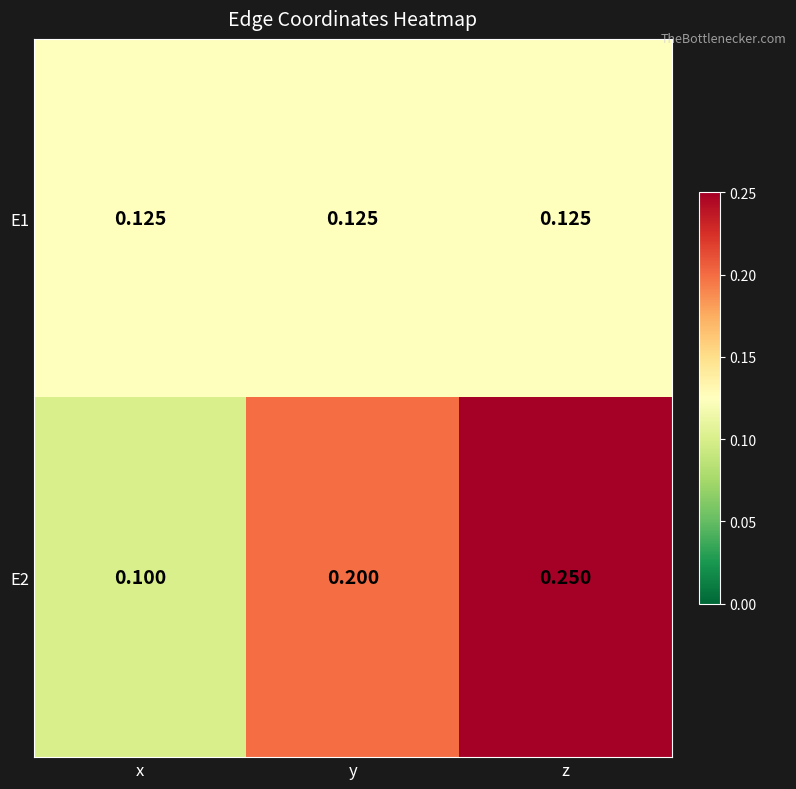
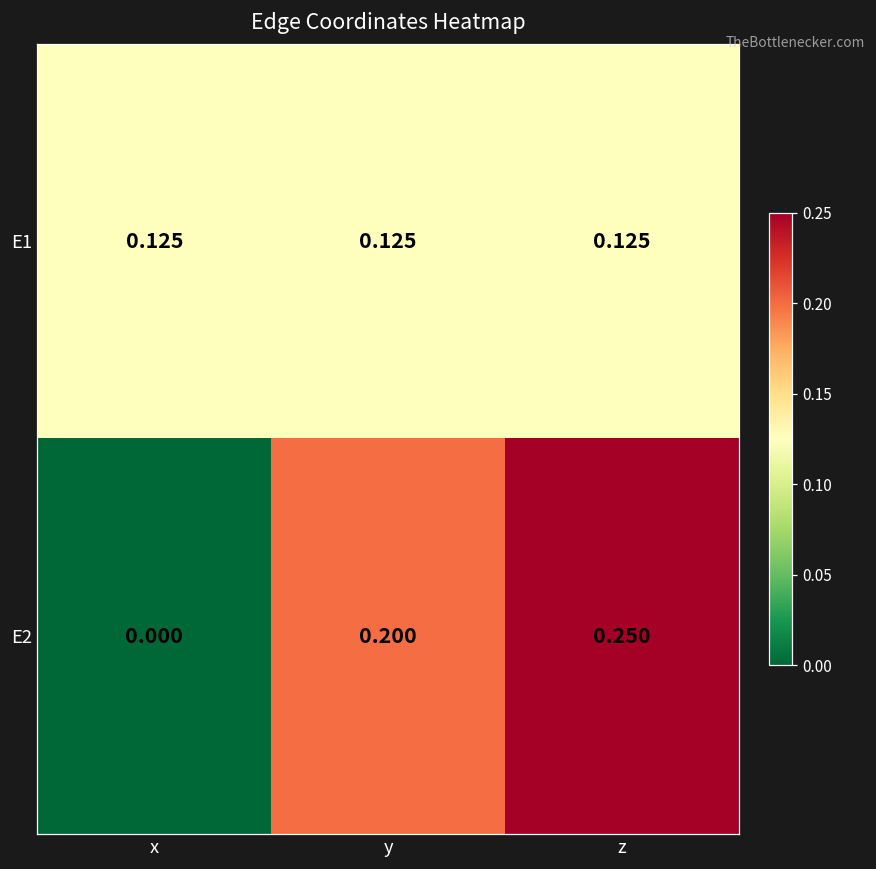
  {
    "E1": {
      "x": 0.125,
      "y": 0.125,
      "z": 0.125
    },
    "E2": {
-     "x": 0.100,
+     "x": 0.000,
      "y": 0.200,
      "z": 0.250
    }
  }
